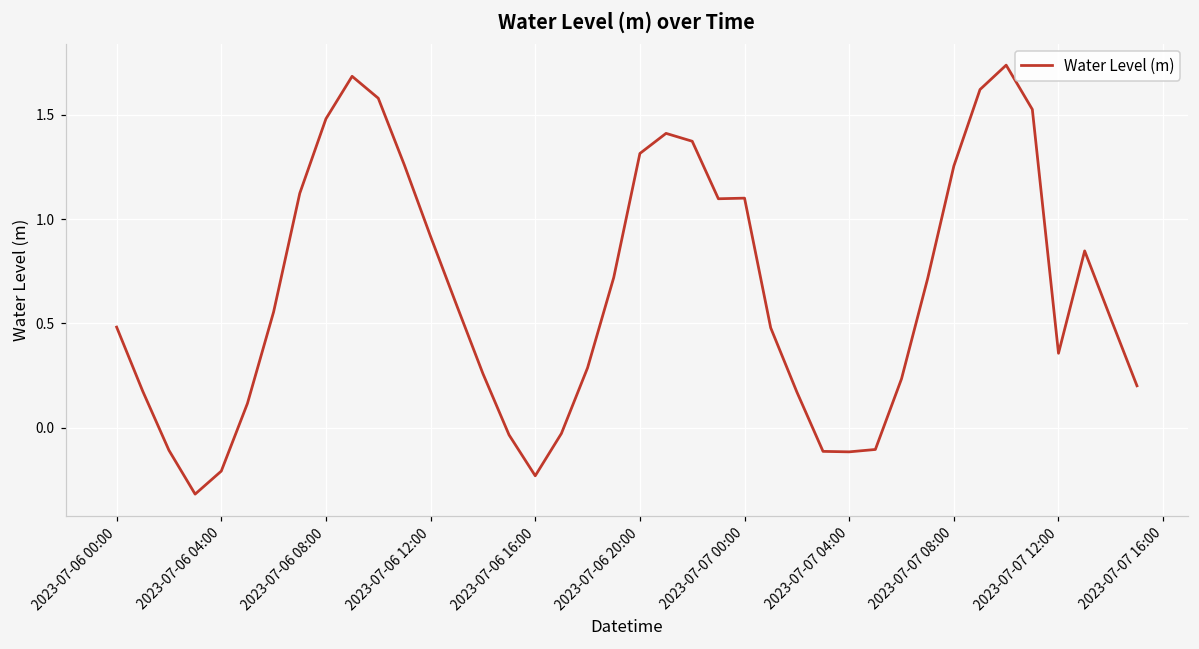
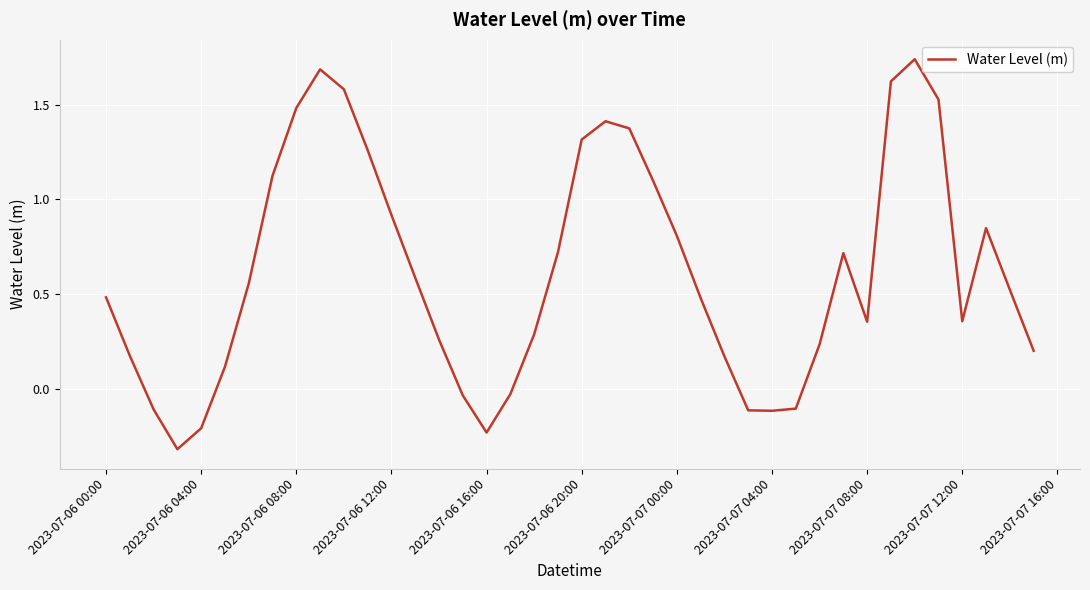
  {
    "2023-07-06 00:00": 0.48,
    "2023-07-06 04:00": -0.21,
    "2023-07-06 08:00": 1.48,
    "2023-07-06 12:00": 0.92,
    "2023-07-06 16:00": -0.23,
    "2023-07-06 20:00": 1.32,
-   "2023-07-07 00:00": 1.10,
+   "2023-07-07 00:00": 0.81,
    "2023-07-07 04:00": -0.12,
-   "2023-07-07 08:00": 1.26,
+   "2023-07-07 08:00": 0.35,
    "2023-07-07 12:00": 0.36
  }
